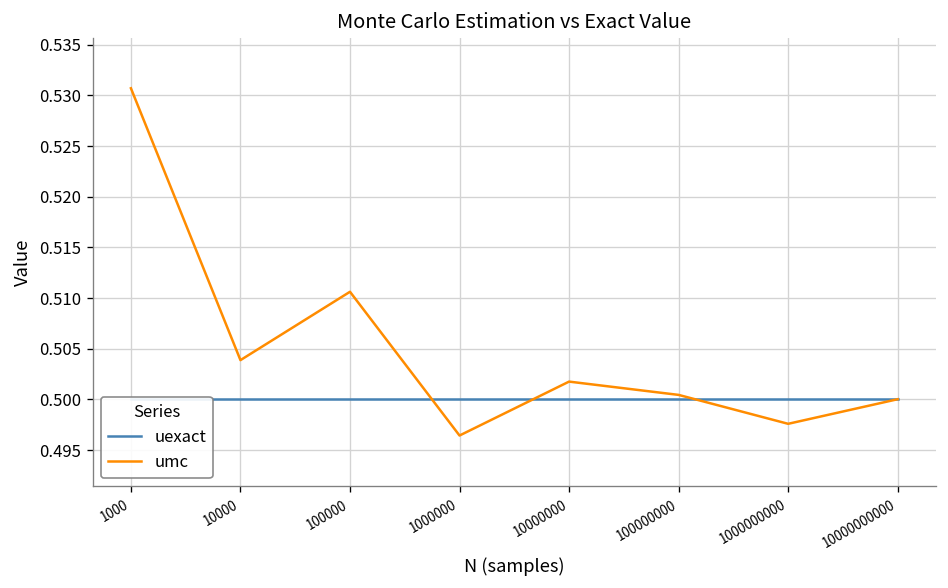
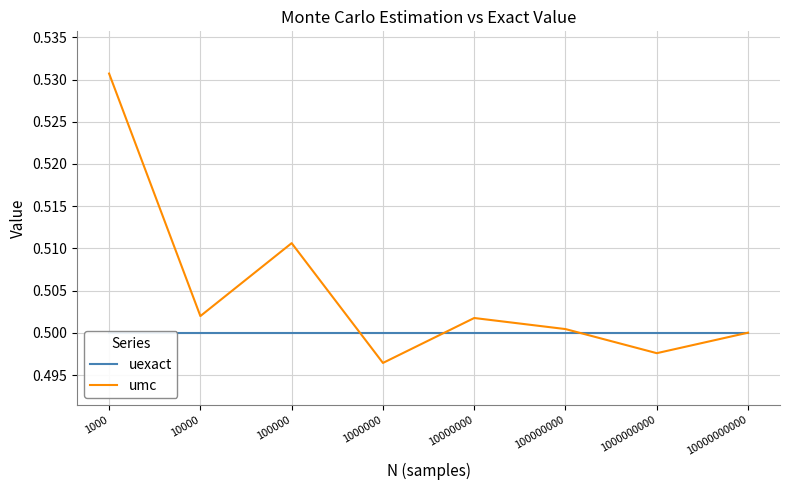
  {
    "uexact": {
      "10000": 0.500,
      "100000": 0.500,
      "1000000": 0.500,
      "10000000": 0.500,
      "100000000": 0.500,
      "1000000000": 0.500
    },
    "umc": {
      "1000": 0.531,
-     "10000": 0.504,
+     "10000": 0.502,
      "100000": 0.511,
      "1000000": 0.496,
      "10000000": 0.502,
      "100000000": 0.500,
      "1000000000": 0.498
    }
  }
